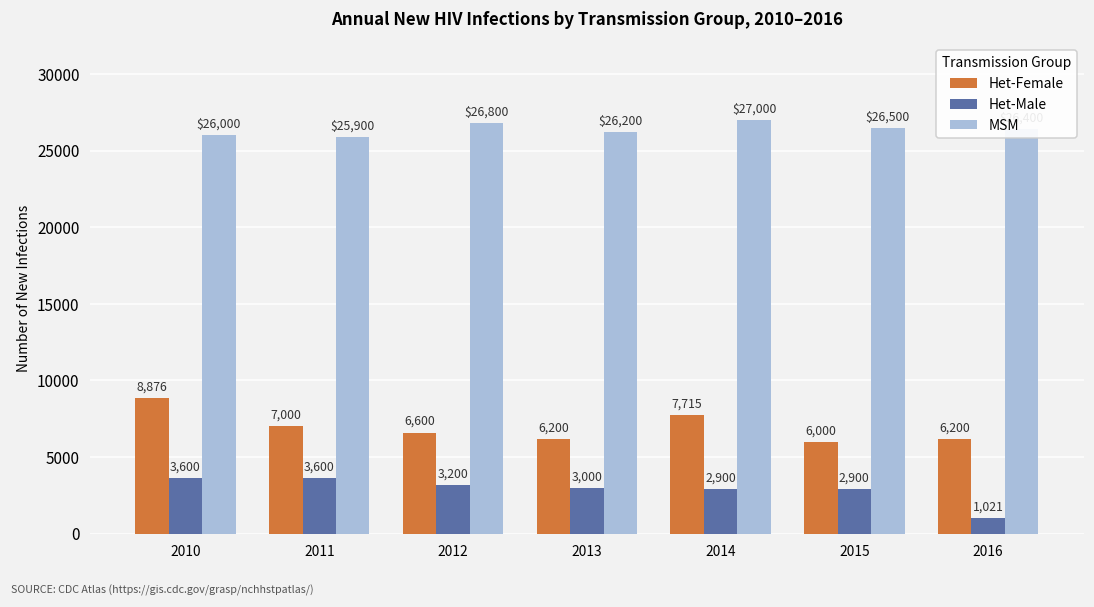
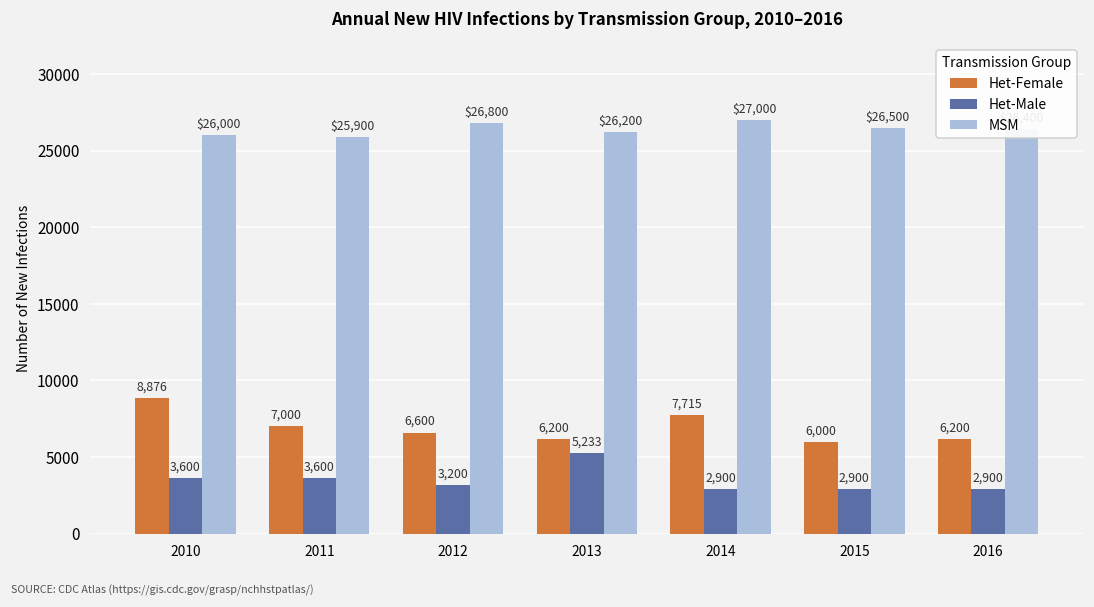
  {
    "Het-Female": {
      "2010": "8,876",
      "2011": "7,000",
      "2012": "6,600",
      "2013": "6,200",
      "2014": "7,715",
      "2015": "6,000",
      "2016": "6,200"
    },
    "Het-Male": {
      "2010": "3,600",
      "2011": "3,600",
      "2012": "3,200",
-     "2013": "3,000",
+     "2013": "5,233",
      "2014": "2,900",
      "2015": "2,900",
-     "2016": "1,021"
+     "2016": "2,900"
    },
    "MSM": {
      "2010": "$26,000",
      "2011": "$25,900",
      "2012": "$26,800",
      "2013": "$26,200",
      "2014": "$27,000",
      "2015": "$26,500"
    }
  }
